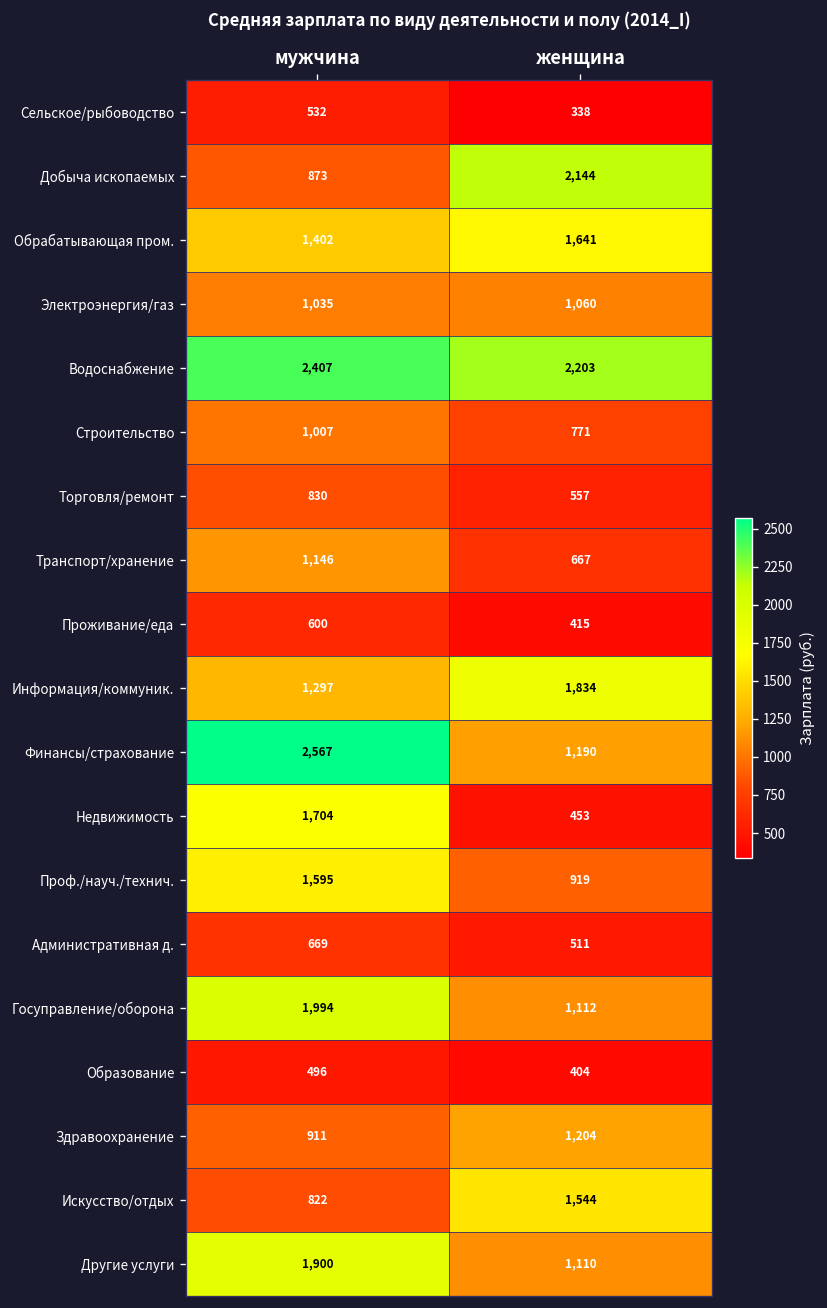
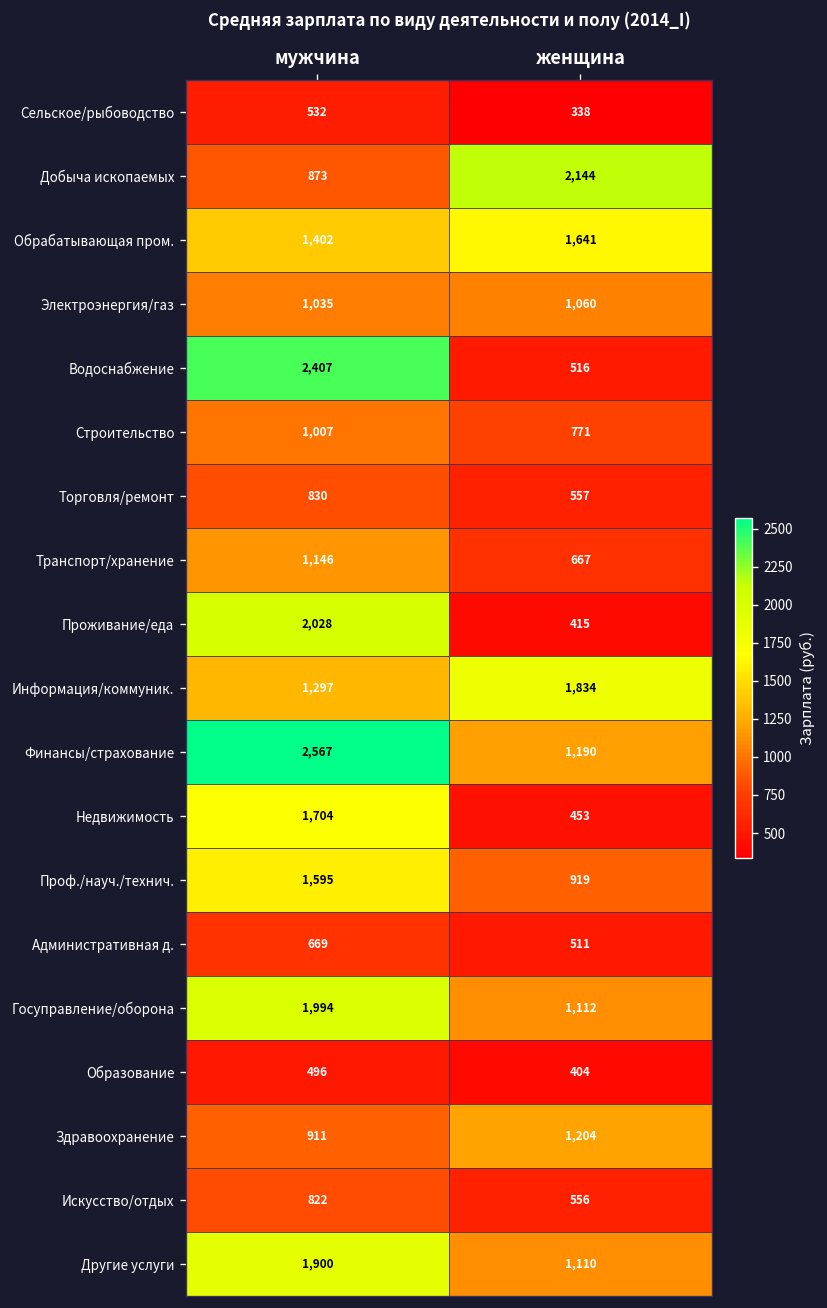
  {
    "Сельское/рыбоводство": {
      "мужчина": "532",
      "женщина": "338"
    },
    "Добыча ископаемых": {
      "мужчина": "873",
      "женщина": "2,144"
    },
    "Обрабатывающая пром.": {
      "мужчина": "1,402",
      "женщина": "1,641"
    },
    "Электроэнергия/газ": {
      "мужчина": "1,035",
      "женщина": "1,060"
    },
    "Водоснабжение": {
      "мужчина": "2,407",
-     "женщина": "2,203"
+     "женщина": "516"
    },
    "Строительство": {
      "мужчина": "1,007",
      "женщина": "771"
    },
    "Торговля/ремонт": {
      "мужчина": "830",
      "женщина": "557"
    },
    "Транспорт/хранение": {
      "мужчина": "1,146",
      "женщина": "667"
    },
    "Проживание/еда": {
-     "мужчина": "600",
+     "мужчина": "2,028",
      "женщина": "415"
    },
    "Информация/коммуник.": {
      "мужчина": "1,297",
      "женщина": "1,834"
    },
    "Финансы/страхование": {
      "мужчина": "2,567",
      "женщина": "1,190"
    },
    "Недвижимость": {
      "мужчина": "1,704",
      "женщина": "453"
    },
    "Проф./науч./технич.": {
      "мужчина": "1,595",
      "женщина": "919"
    },
    "Административная д.": {
      "мужчина": "669",
      "женщина": "511"
    },
    "Госуправление/оборона": {
      "мужчина": "1,994",
      "женщина": "1,112"
    },
    "Образование": {
      "мужчина": "496",
      "женщина": "404"
    },
    "Здравоохранение": {
      "мужчина": "911",
      "женщина": "1,204"
    },
    "Искусство/отдых": {
      "мужчина": "822",
-     "женщина": "1,544"
+     "женщина": "556"
    },
    "Другие услуги": {
      "мужчина": "1,900",
      "женщина": "1,110"
    }
  }
